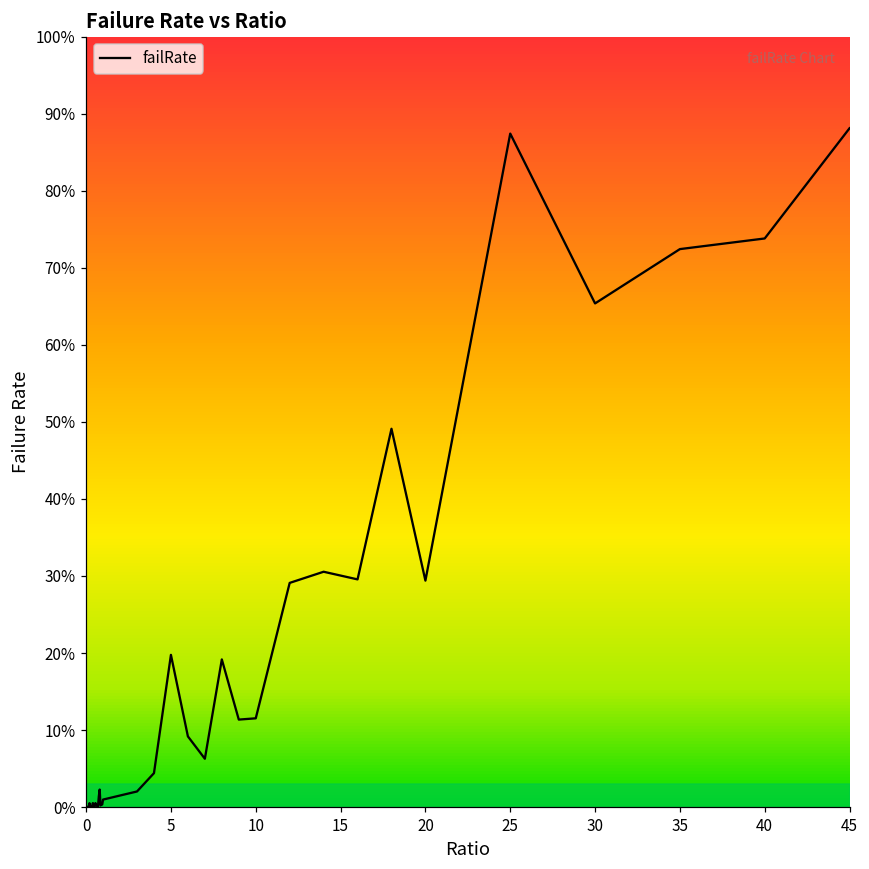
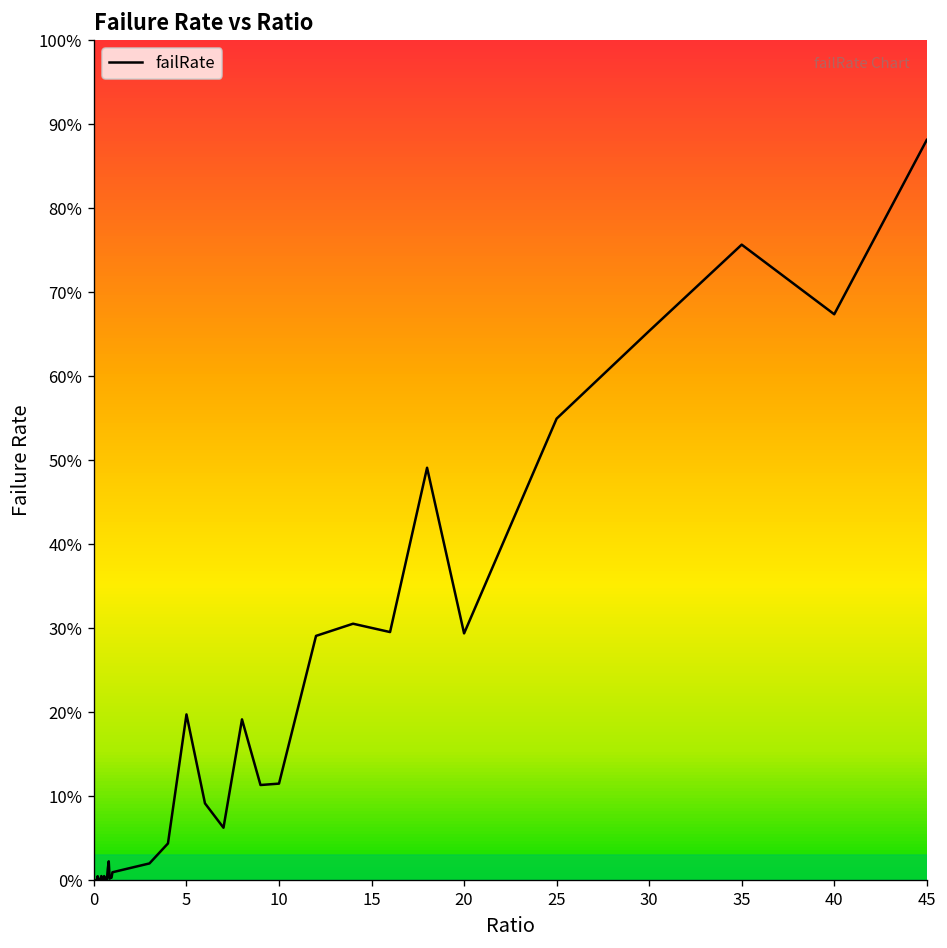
  {
    "5": "20%",
    "10": "12%",
    "20": "29%",
-   "25": "87%",
+   "25": "55%",
    "30": "65%",
-   "35": "72%",
-   "40": "74%",
+   "35": "76%",
+   "40": "67%",
    "45": "88%"
  }
